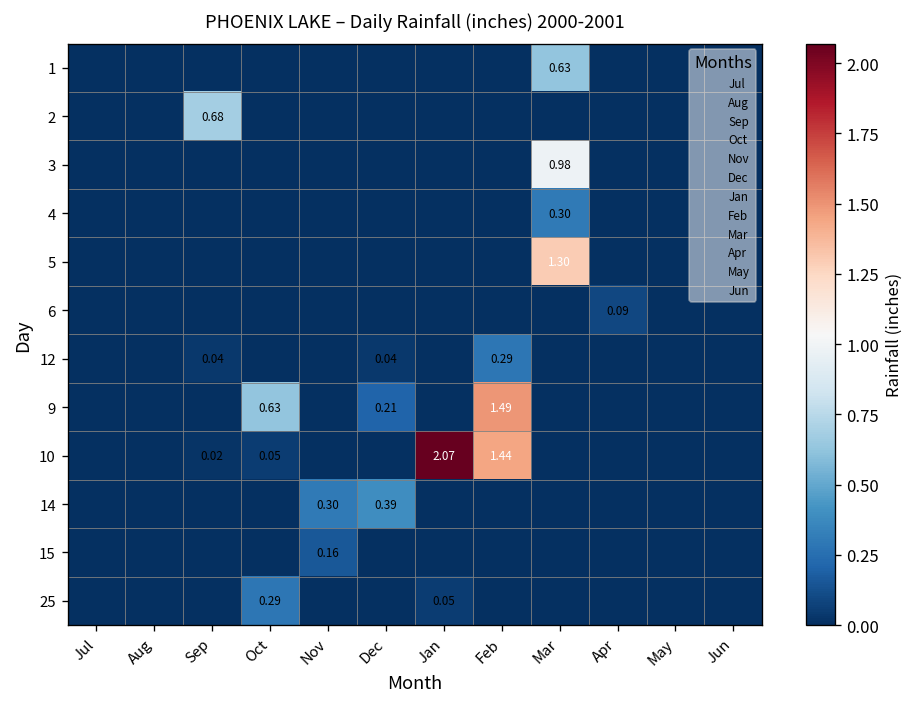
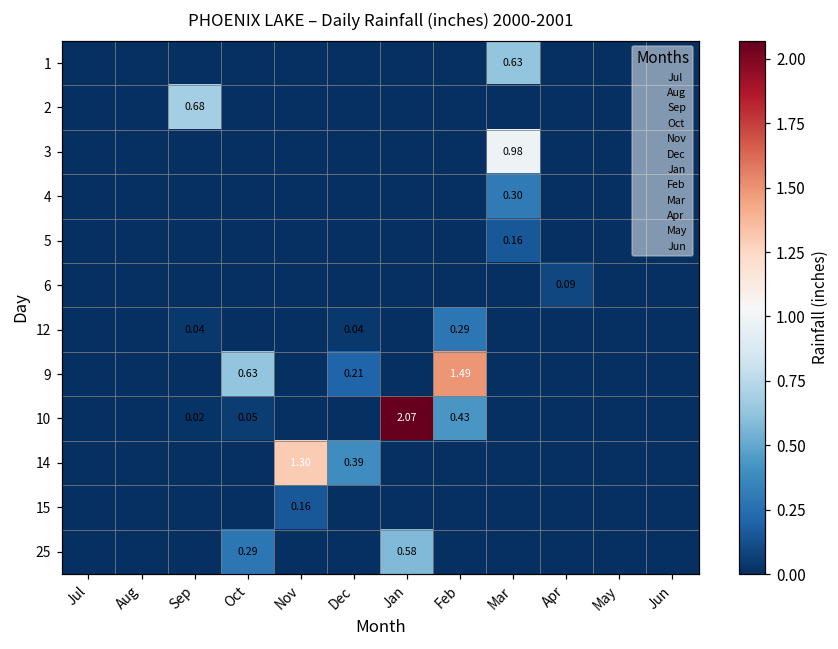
  {
    "1": {
      "Mar": 0.63
    },
    "2": {
      "Sep": 0.68
    },
    "3": {
      "Mar": 0.98
    },
    "4": {
      "Mar": 0.30
    },
    "5": {
-     "Mar": 1.30
+     "Mar": 0.16
    },
    "6": {
      "Apr": 0.09
    },
    "12": {
      "Sep": 0.04,
      "Dec": 0.04,
      "Feb": 0.29
    },
    "9": {
      "Oct": 0.63,
      "Dec": 0.21,
      "Feb": 1.49
    },
    "10": {
      "Sep": 0.02,
      "Oct": 0.05,
      "Jan": 2.07,
-     "Feb": 1.44
+     "Feb": 0.43
    },
    "14": {
-     "Nov": 0.30,
+     "Nov": 1.30,
      "Dec": 0.39
    },
    "15": {
      "Nov": 0.16
    },
    "25": {
      "Oct": 0.29,
-     "Jan": 0.05
+     "Jan": 0.58
    }
  }
